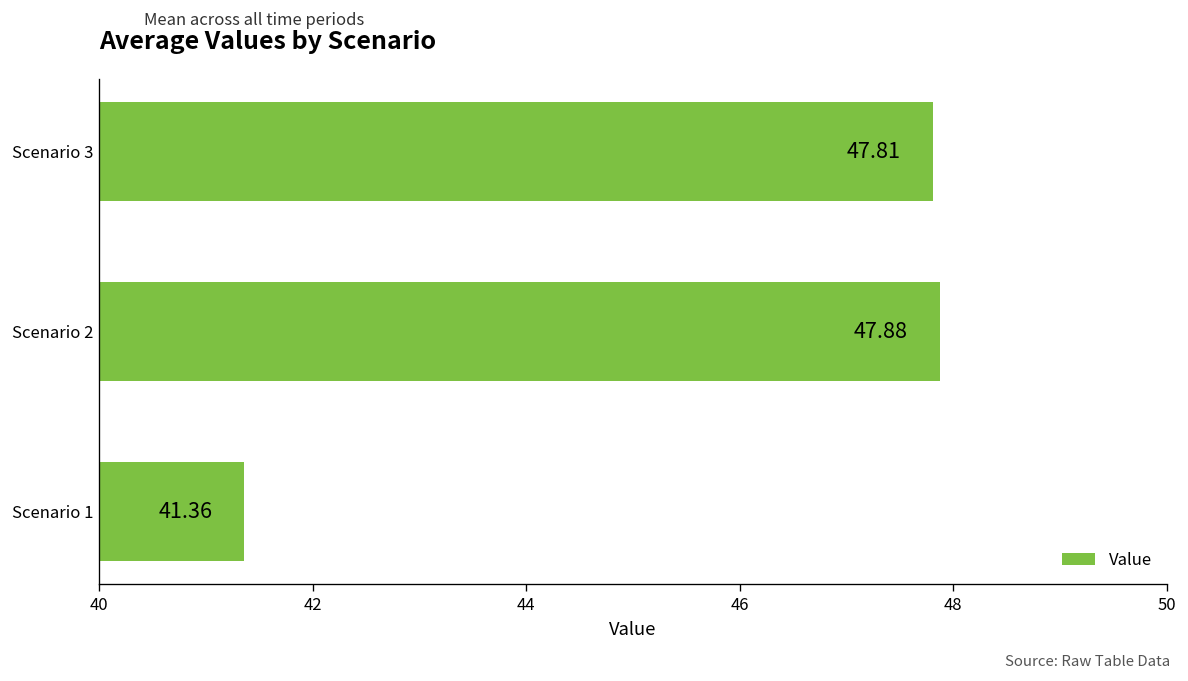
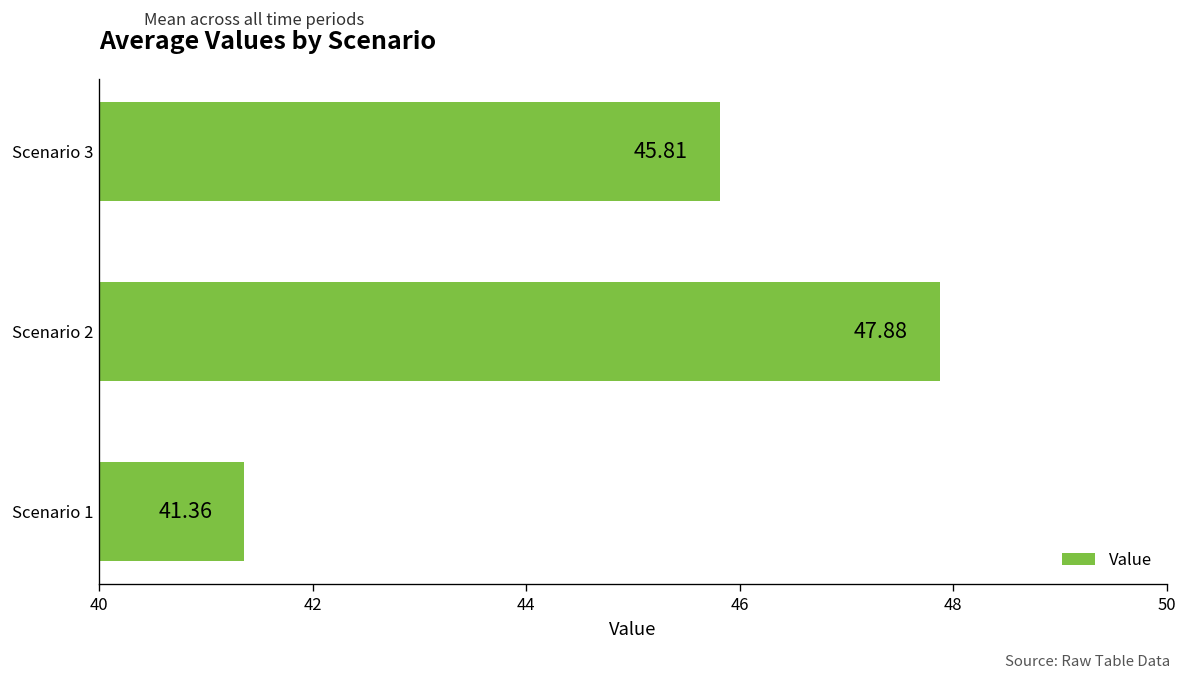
  {
-   "Scenario 3": 47.81,
+   "Scenario 3": 45.81,
    "Scenario 2": 47.88,
    "Scenario 1": 41.36
  }
